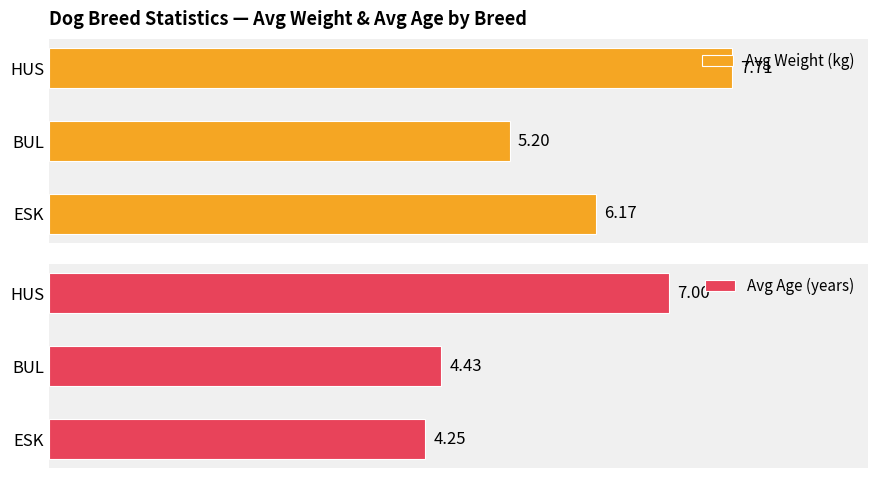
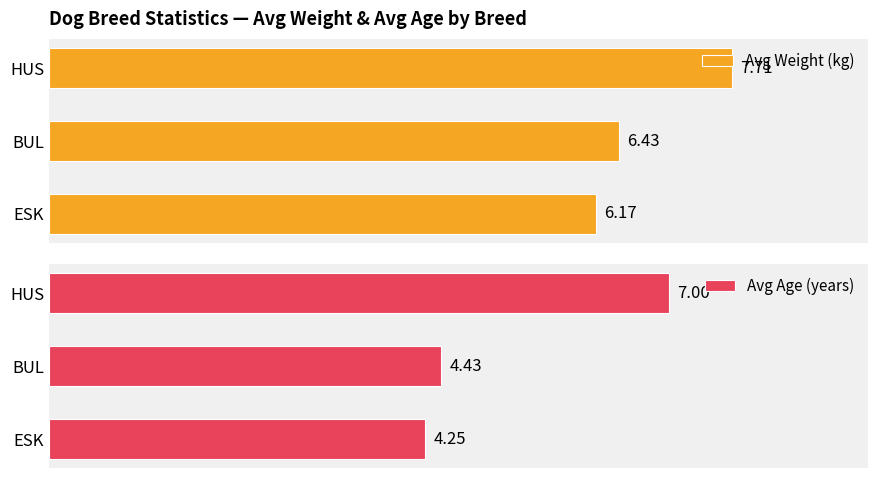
  {
    "Dog Breed Statistics — Avg Weight & Avg Age by Breed": {
      "HUS": 7.71,
-     "BUL": 5.20,
+     "BUL": 6.43,
      "ESK": 6.17
    }
  }
